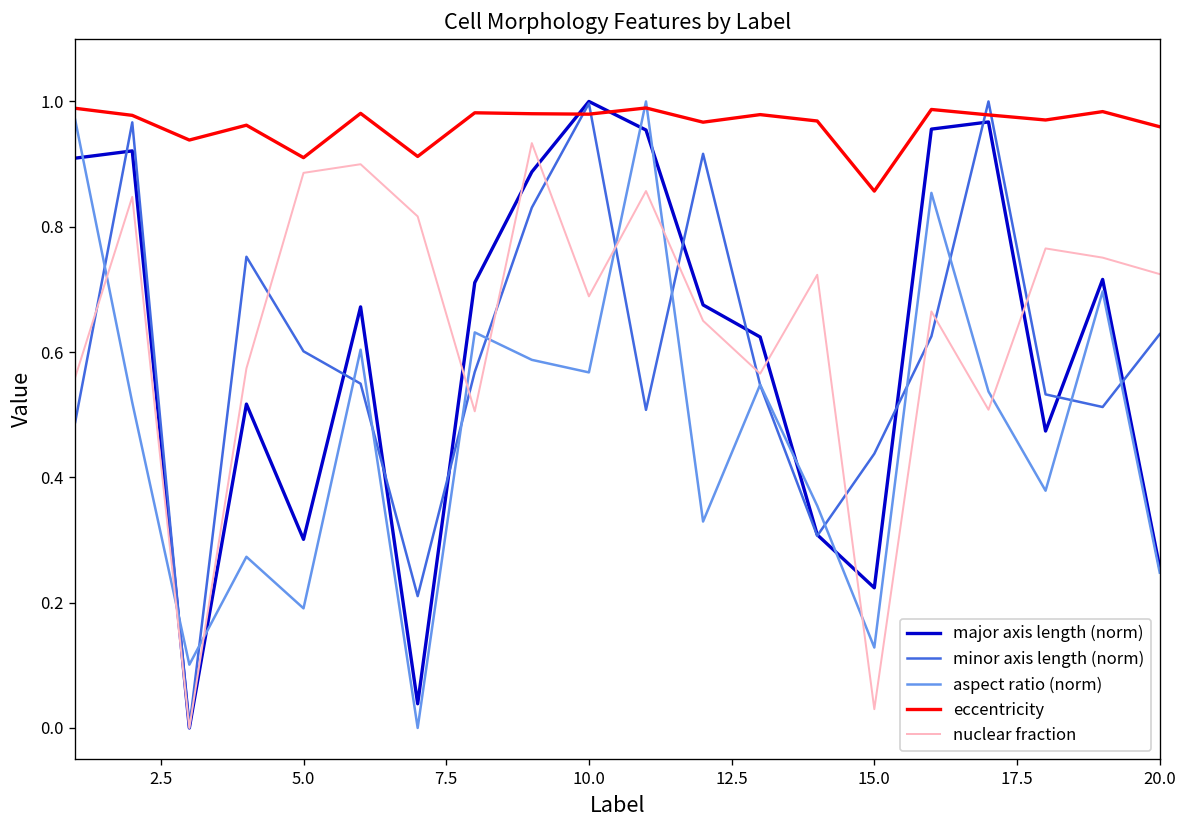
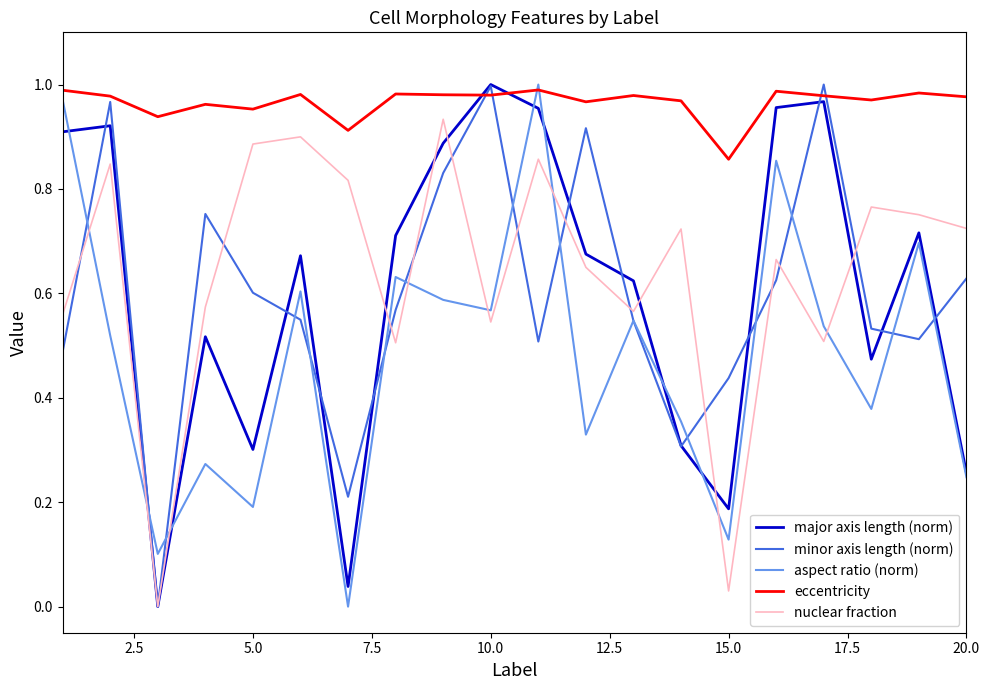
  {
    "major axis length (norm)": {
      "5.0": 0.30,
-     "15.0": 0.22,
+     "15.0": 0.19,
      "20.0": 0.26
    },
    "eccentricity": {
-     "5.0": 0.91,
+     "5.0": 0.95,
      "10.0": 0.98,
      "15.0": 0.86,
-     "20.0": 0.96
+     "20.0": 0.98
    },
    "nuclear fraction": {
      "5.0": 0.89,
-     "10.0": 0.69,
+     "10.0": 0.55,
      "15.0": 0.03,
      "20.0": 0.72
    }
  }
